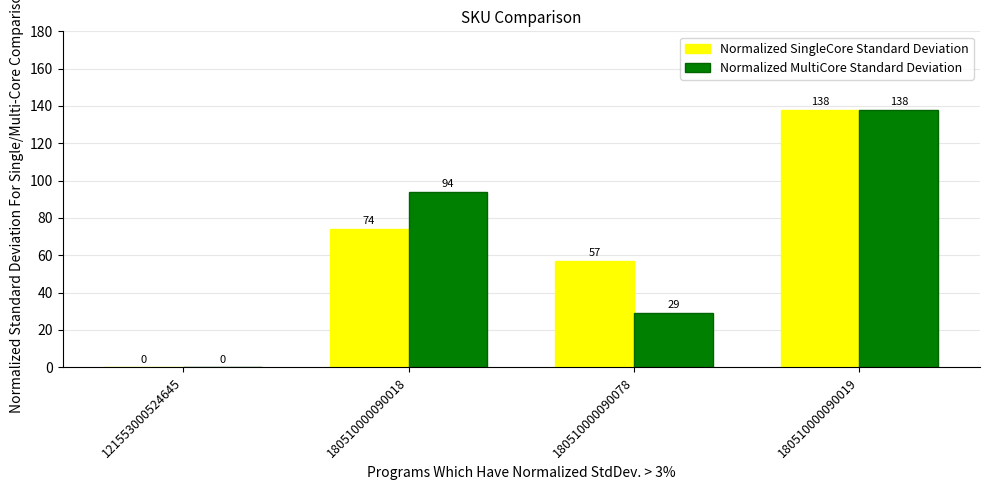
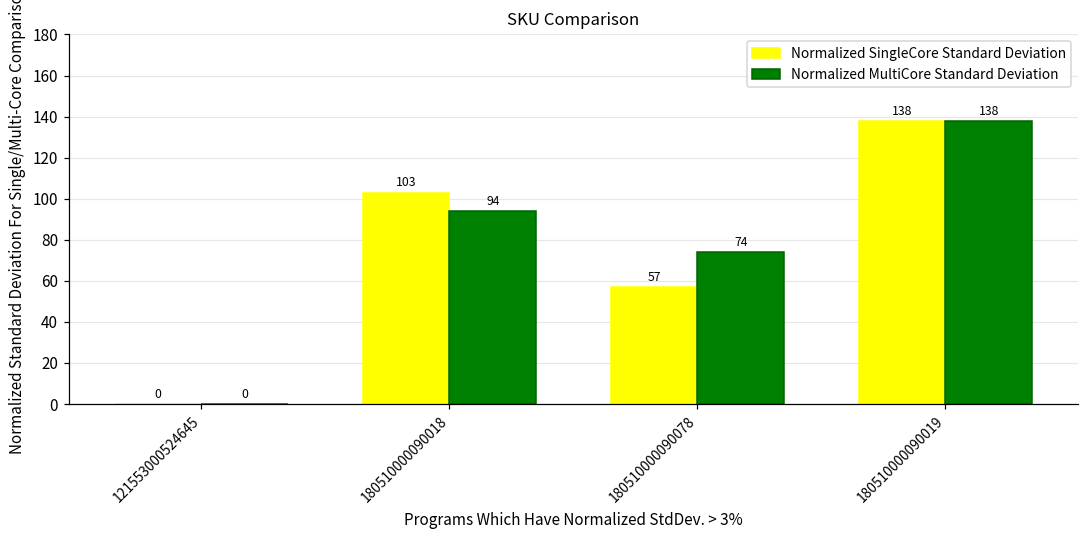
  {
    "Normalized SingleCore Standard Deviation": {
      "121553000524645": 0,
-     "180510000090018": 74,
+     "180510000090018": 103,
      "180510000090078": 57,
      "180510000090019": 138
    },
    "Normalized MultiCore Standard Deviation": {
      "121553000524645": 0,
      "180510000090018": 94,
-     "180510000090078": 29,
+     "180510000090078": 74,
      "180510000090019": 138
    }
  }
